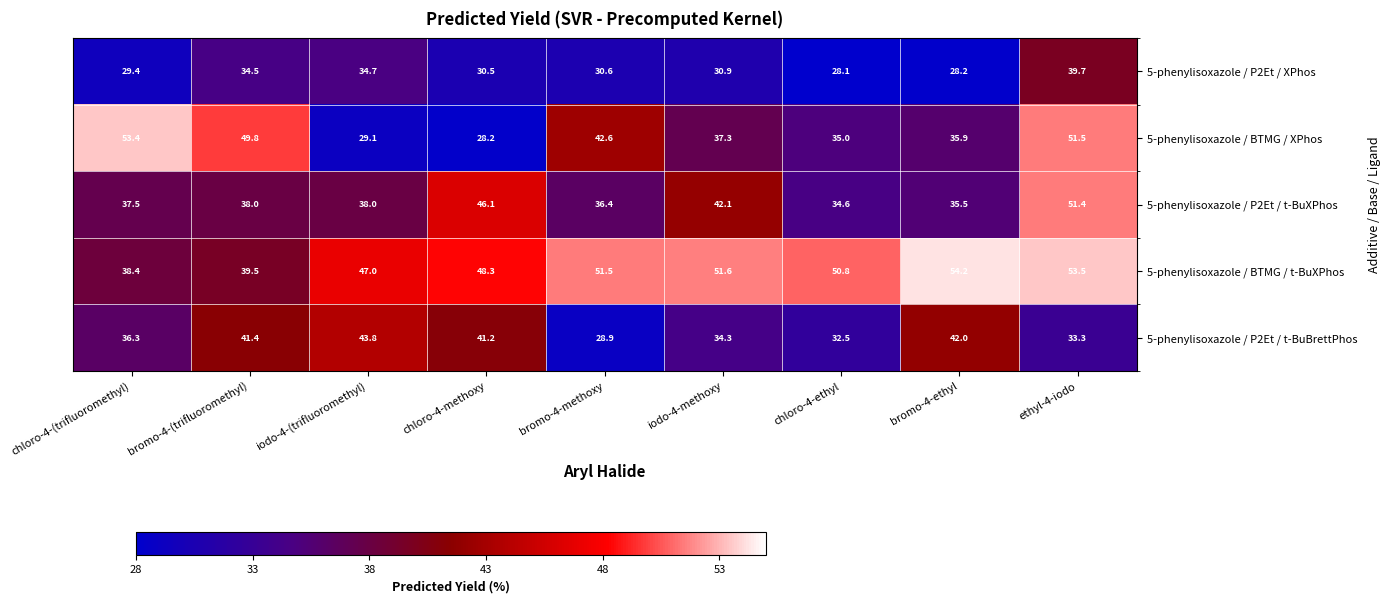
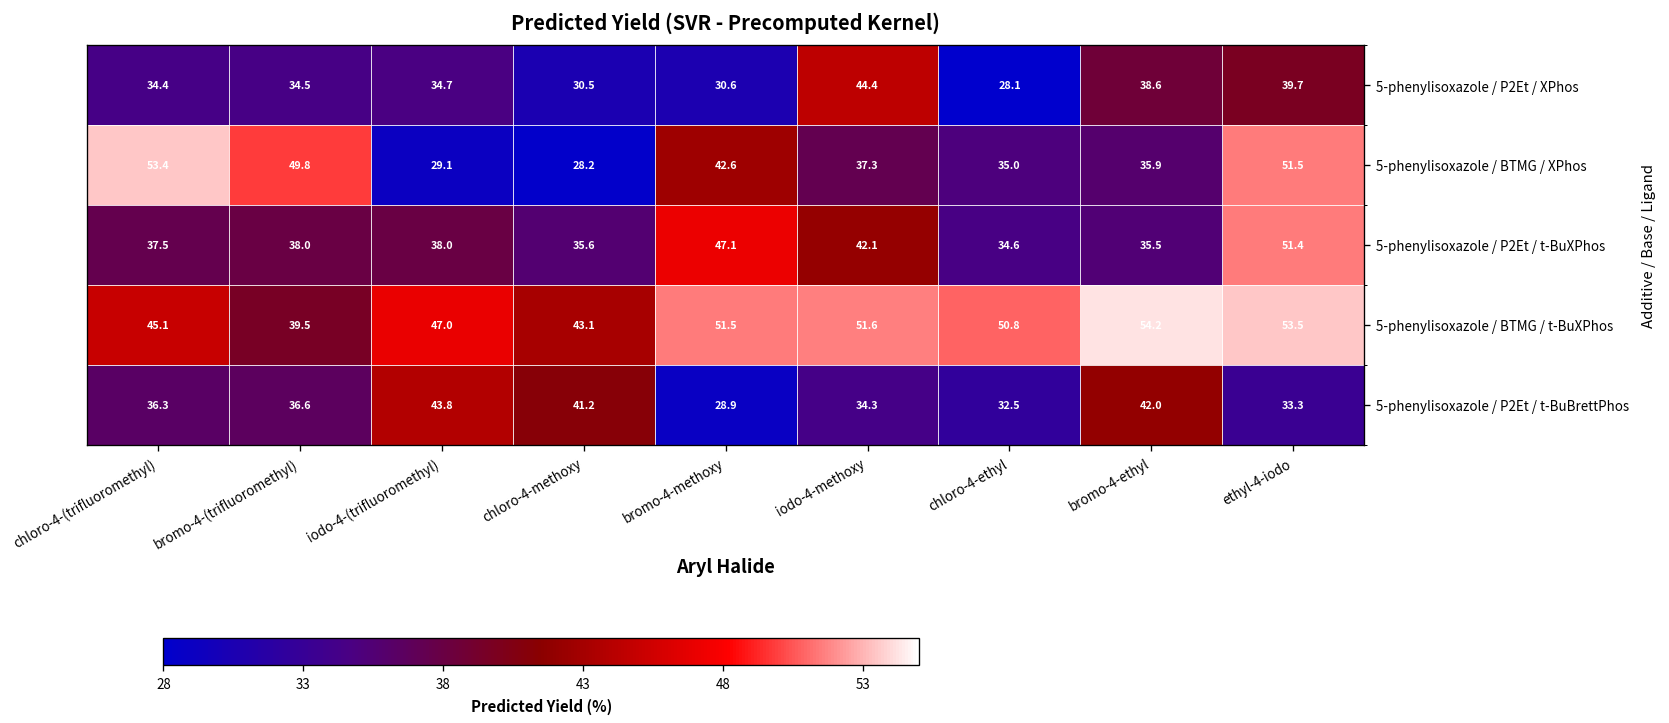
  {
    "5-phenylisoxazole / P2Et / XPhos": {
-     "chloro-4-(trifluoromethyl)": 29.4,
+     "chloro-4-(trifluoromethyl)": 34.4,
      "bromo-4-(trifluoromethyl)": 34.5,
      "iodo-4-(trifluoromethyl)": 34.7,
      "chloro-4-methoxy": 30.5,
      "bromo-4-methoxy": 30.6,
-     "iodo-4-methoxy": 30.9,
+     "iodo-4-methoxy": 44.4,
      "chloro-4-ethyl": 28.1,
-     "bromo-4-ethyl": 28.2,
+     "bromo-4-ethyl": 38.6,
      "ethyl-4-iodo": 39.7
    },
    "5-phenylisoxazole / BTMG / XPhos": {
      "chloro-4-(trifluoromethyl)": 53.4,
      "bromo-4-(trifluoromethyl)": 49.8,
      "iodo-4-(trifluoromethyl)": 29.1,
      "chloro-4-methoxy": 28.2,
      "bromo-4-methoxy": 42.6,
      "iodo-4-methoxy": 37.3,
      "chloro-4-ethyl": 35.0,
      "bromo-4-ethyl": 35.9,
      "ethyl-4-iodo": 51.5
    },
    "5-phenylisoxazole / P2Et / t-BuXPhos": {
      "chloro-4-(trifluoromethyl)": 37.5,
      "bromo-4-(trifluoromethyl)": 38.0,
      "iodo-4-(trifluoromethyl)": 38.0,
-     "chloro-4-methoxy": 46.1,
-     "bromo-4-methoxy": 36.4,
+     "chloro-4-methoxy": 35.6,
+     "bromo-4-methoxy": 47.1,
      "iodo-4-methoxy": 42.1,
      "chloro-4-ethyl": 34.6,
      "bromo-4-ethyl": 35.5,
      "ethyl-4-iodo": 51.4
    },
    "5-phenylisoxazole / BTMG / t-BuXPhos": {
-     "chloro-4-(trifluoromethyl)": 38.4,
+     "chloro-4-(trifluoromethyl)": 45.1,
      "bromo-4-(trifluoromethyl)": 39.5,
      "iodo-4-(trifluoromethyl)": 47.0,
-     "chloro-4-methoxy": 48.3,
+     "chloro-4-methoxy": 43.1,
      "bromo-4-methoxy": 51.5,
      "iodo-4-methoxy": 51.6,
      "chloro-4-ethyl": 50.8,
      "ethyl-4-iodo": 53.5
    },
    "5-phenylisoxazole / P2Et / t-BuBrettPhos": {
      "chloro-4-(trifluoromethyl)": 36.3,
-     "bromo-4-(trifluoromethyl)": 41.4,
+     "bromo-4-(trifluoromethyl)": 36.6,
      "iodo-4-(trifluoromethyl)": 43.8,
      "chloro-4-methoxy": 41.2,
      "bromo-4-methoxy": 28.9,
      "iodo-4-methoxy": 34.3,
      "chloro-4-ethyl": 32.5,
      "bromo-4-ethyl": 42.0,
      "ethyl-4-iodo": 33.3
    }
  }
